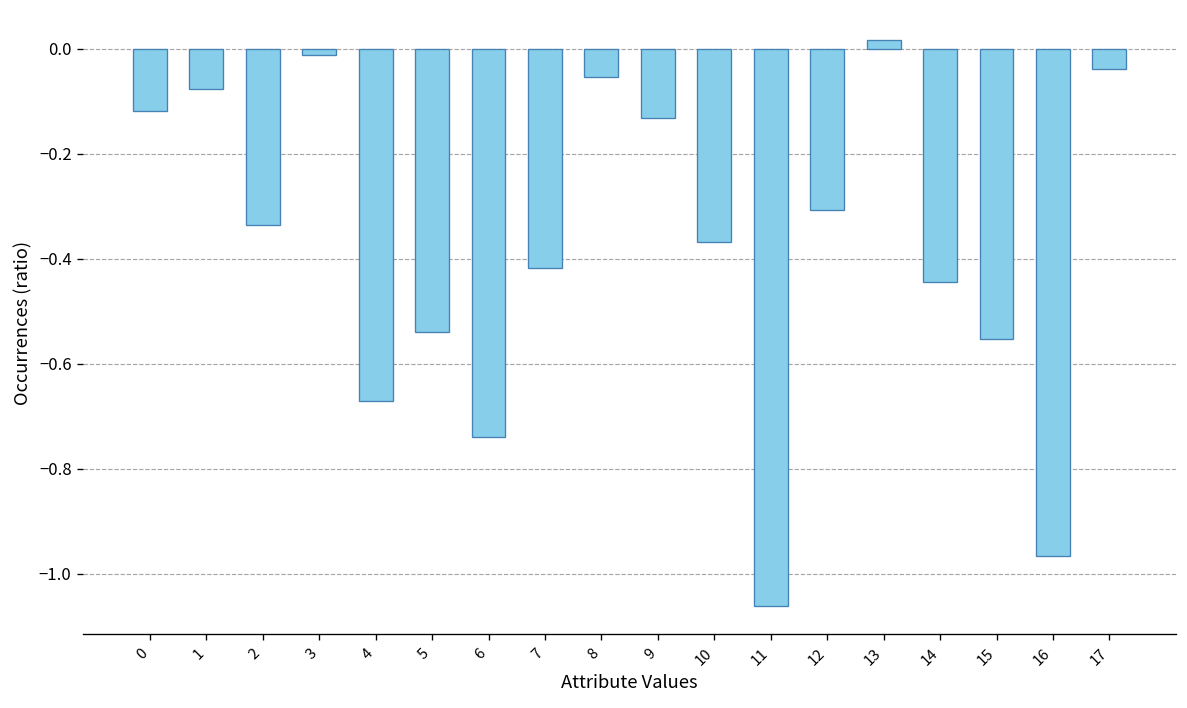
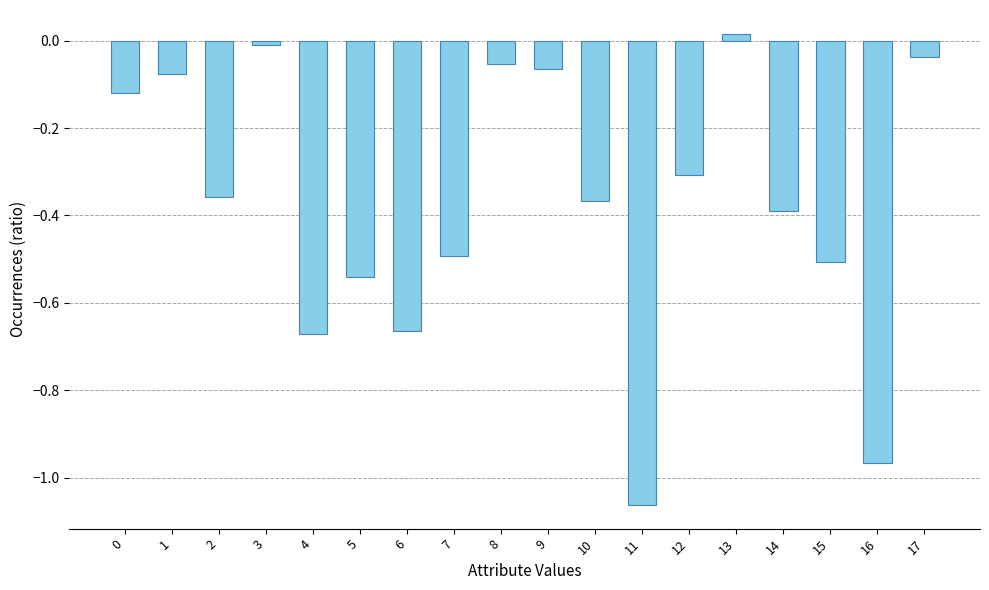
  {
    "0": -0.12,
    "1": -0.08,
-   "2": -0.34,
+   "2": -0.36,
    "3": -0.01,
    "4": -0.67,
    "5": -0.54,
-   "6": -0.74,
-   "7": -0.42,
+   "6": -0.67,
+   "7": -0.49,
    "8": -0.05,
-   "9": -0.13,
+   "9": -0.07,
    "10": -0.37,
    "11": -1.06,
    "12": -0.31,
    "13": 0.02,
-   "14": -0.44,
-   "15": -0.55,
+   "14": -0.39,
+   "15": -0.51,
    "16": -0.97,
    "17": -0.04
  }
